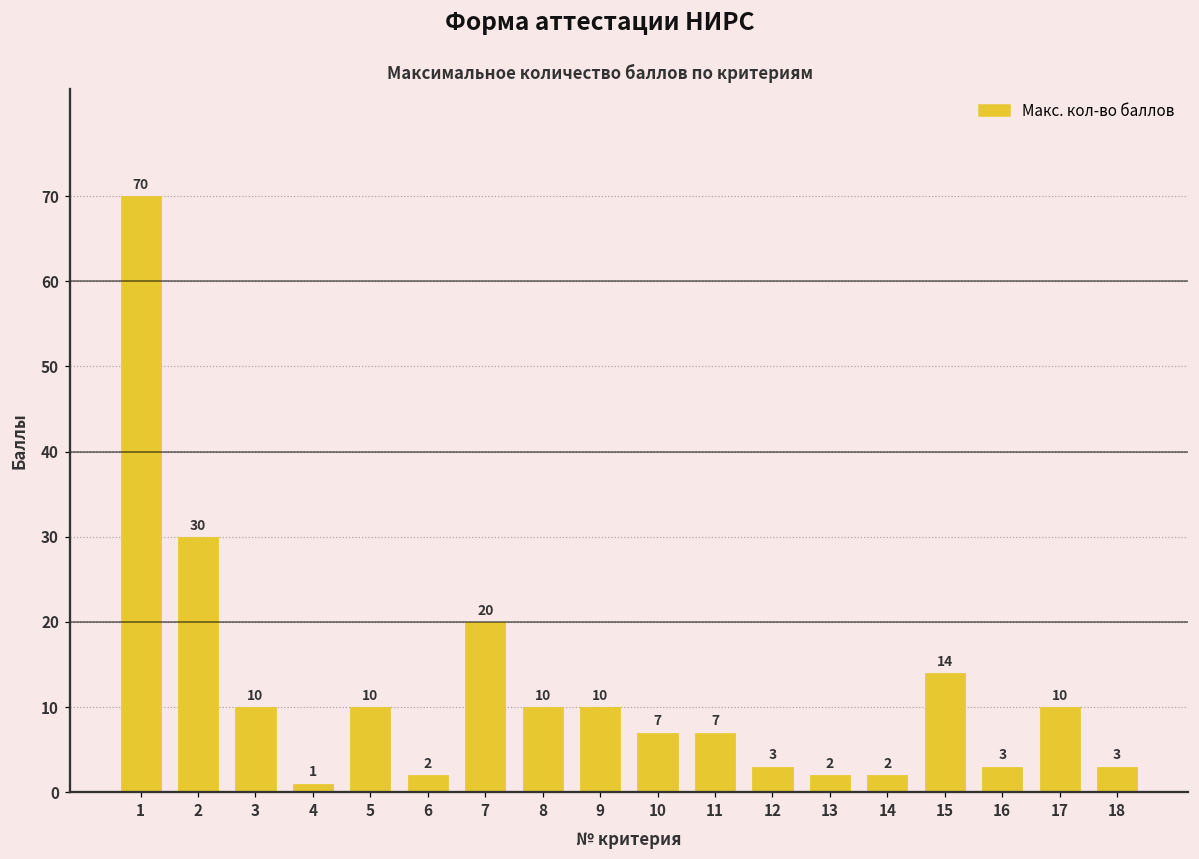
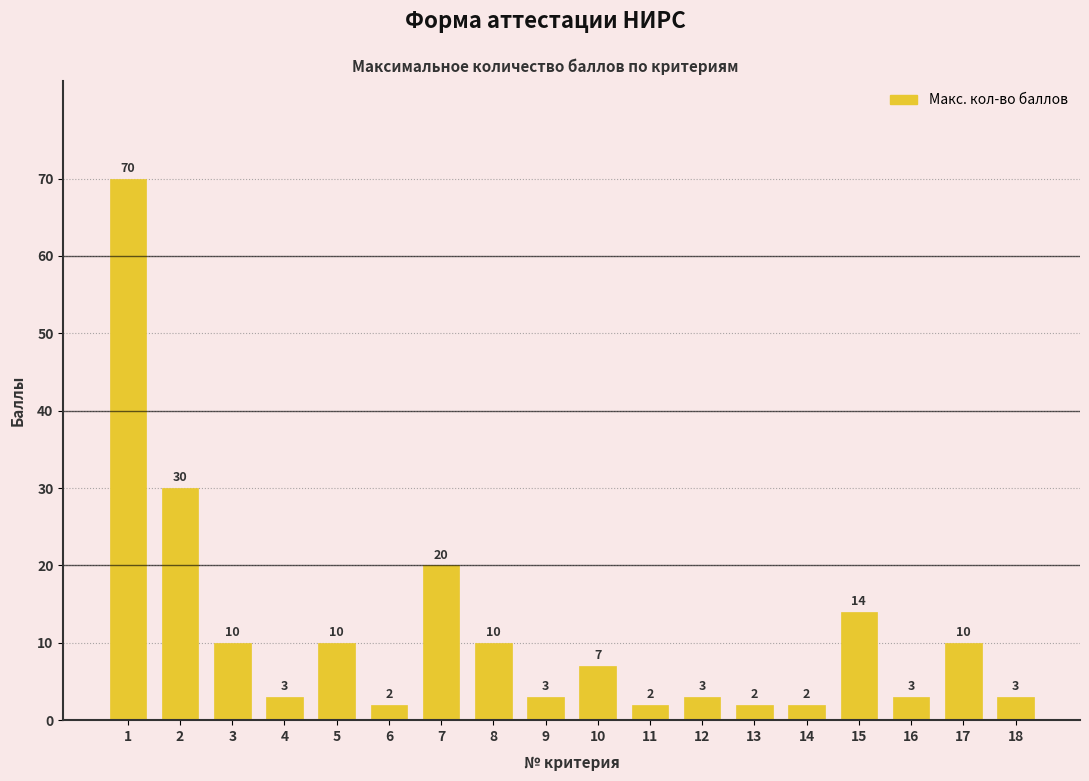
  {
    "1": 70,
    "2": 30,
    "3": 10,
-   "4": 1,
+   "4": 3,
    "5": 10,
    "6": 2,
    "7": 20,
    "8": 10,
-   "9": 10,
+   "9": 3,
    "10": 7,
-   "11": 7,
+   "11": 2,
    "12": 3,
    "13": 2,
    "14": 2,
    "15": 14,
    "16": 3,
    "17": 10,
    "18": 3
  }
